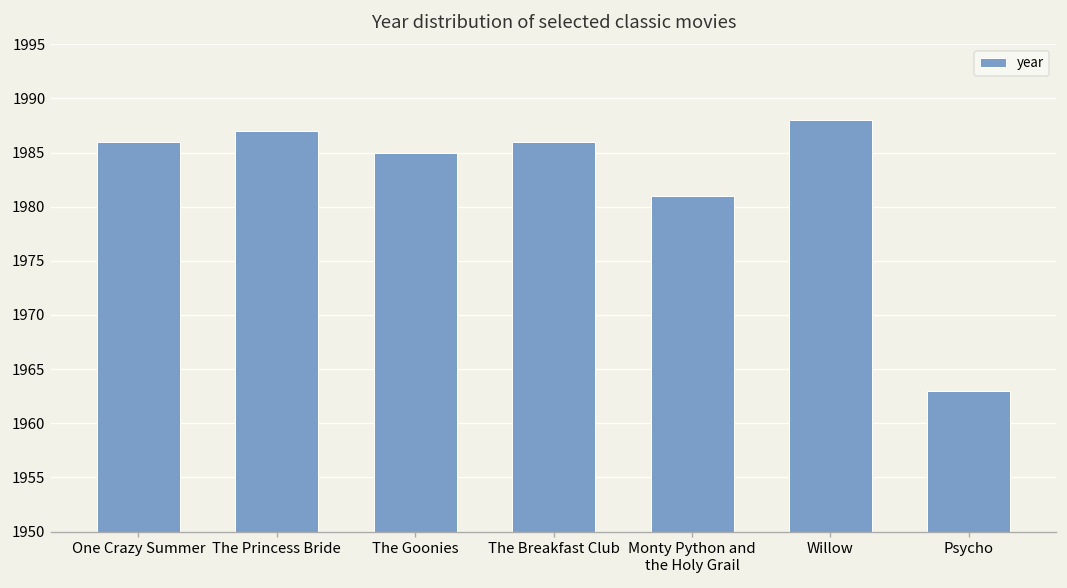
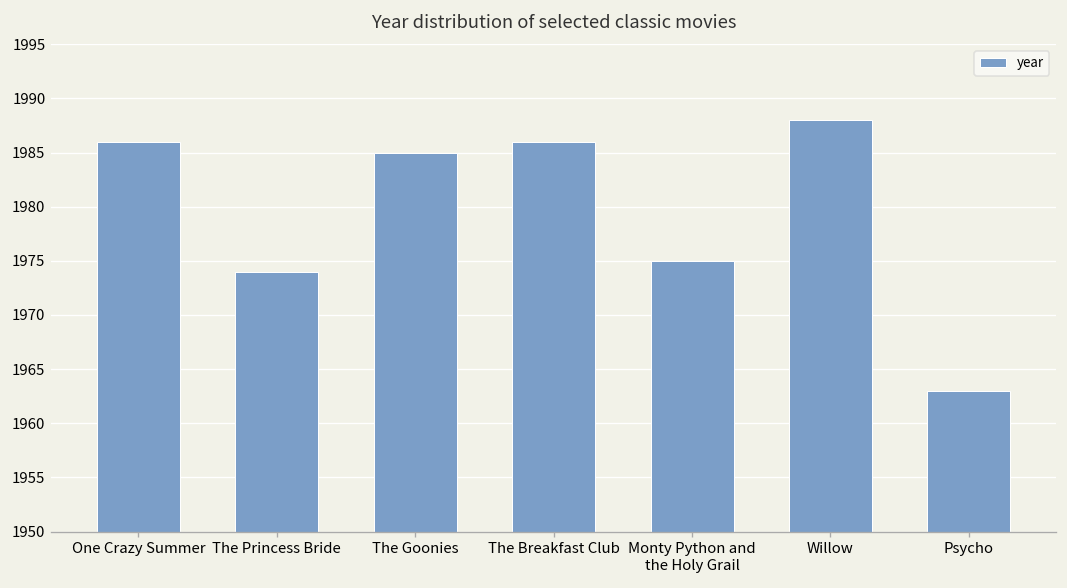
  {
    "One Crazy Summer": 1986,
-   "The Princess Bride": 1987,
+   "The Princess Bride": 1974,
    "The Goonies": 1985,
    "The Breakfast Club": 1986,
-   "Monty Python and the Holy Grail": 1981,
+   "Monty Python and the Holy Grail": 1975,
    "Willow": 1988,
    "Psycho": 1963
  }
